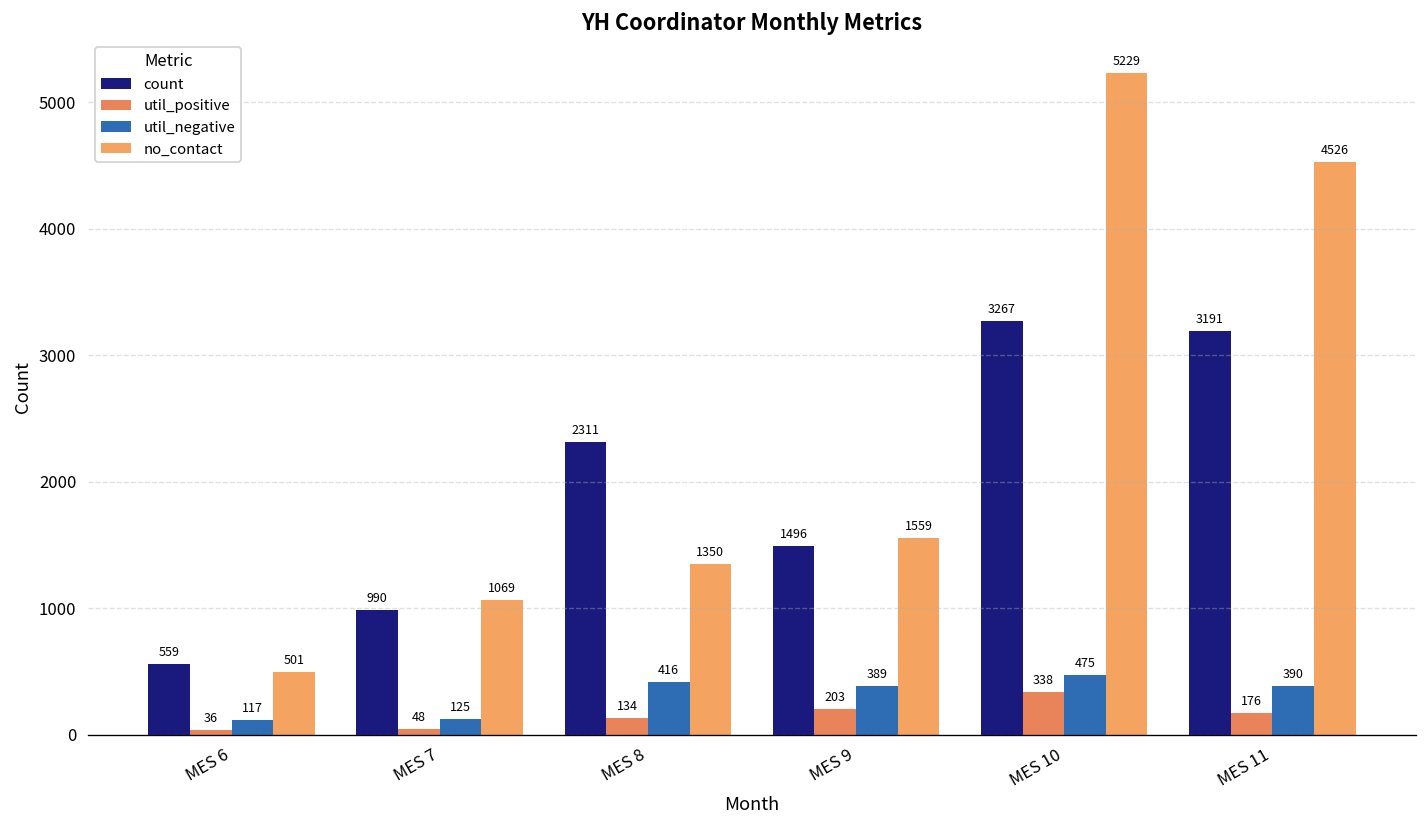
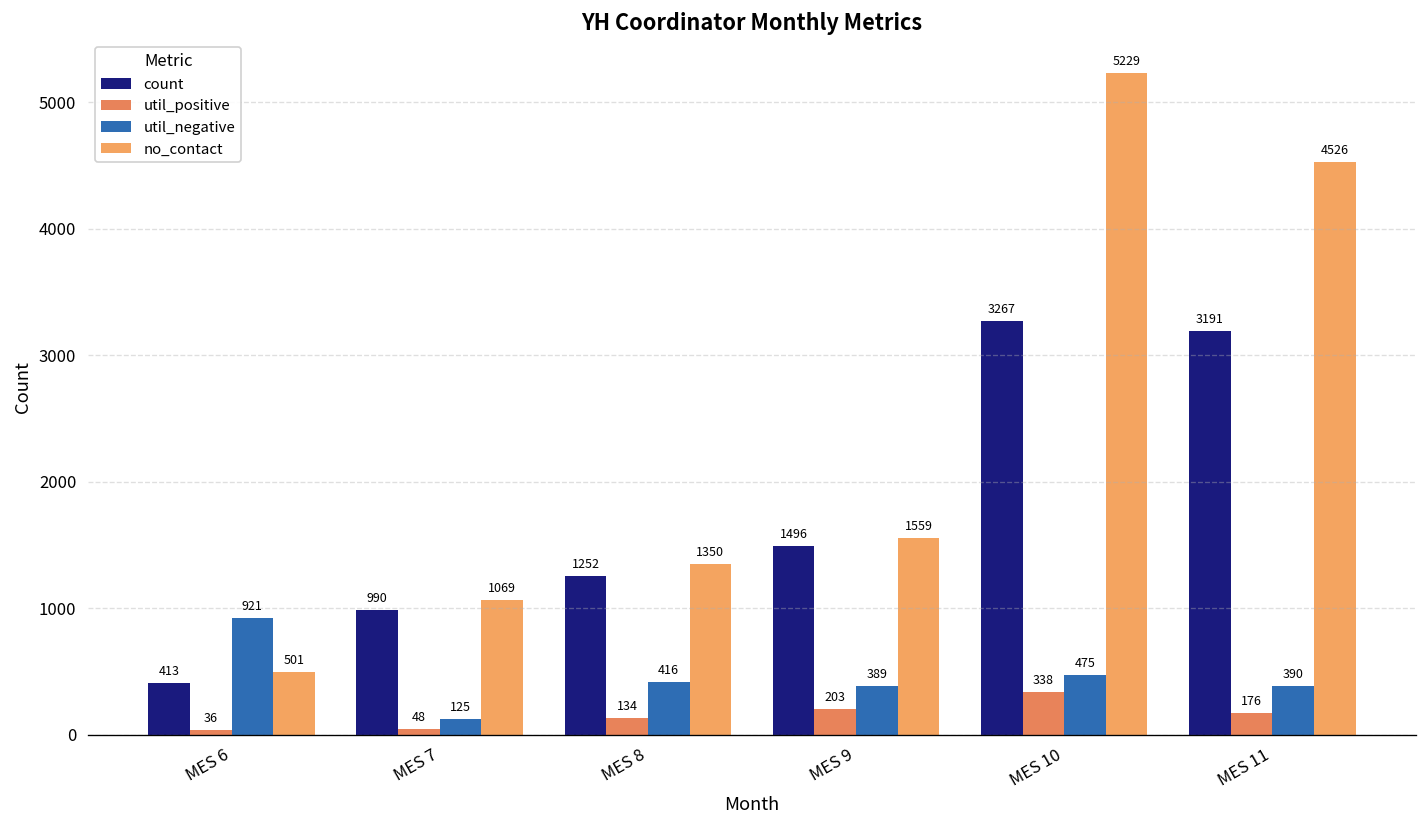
  {
    "count": {
-     "MES 6": 559,
+     "MES 6": 413,
      "MES 7": 990,
-     "MES 8": 2311,
+     "MES 8": 1252,
      "MES 9": 1496,
      "MES 10": 3267
    },
    "util_negative": {
-     "MES 6": 117,
+     "MES 6": 921,
      "MES 7": 125,
      "MES 9": 389
    }
  }
